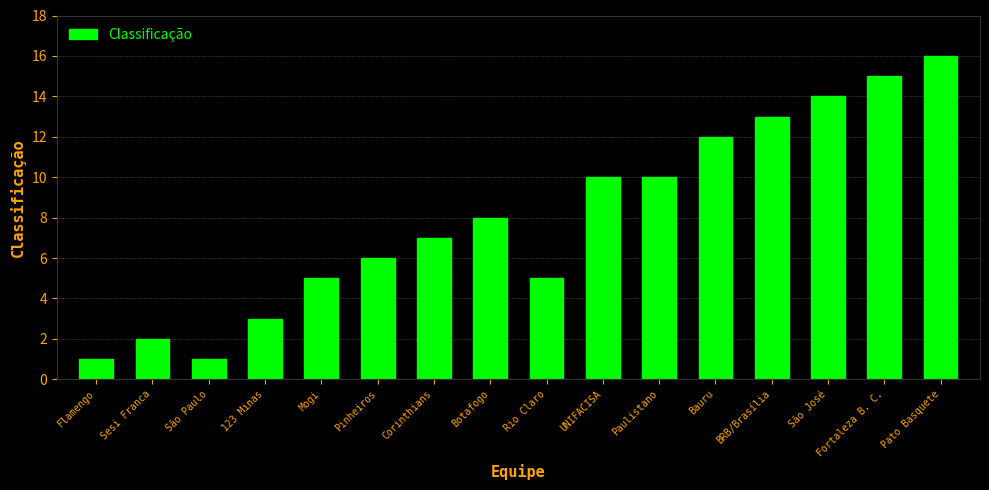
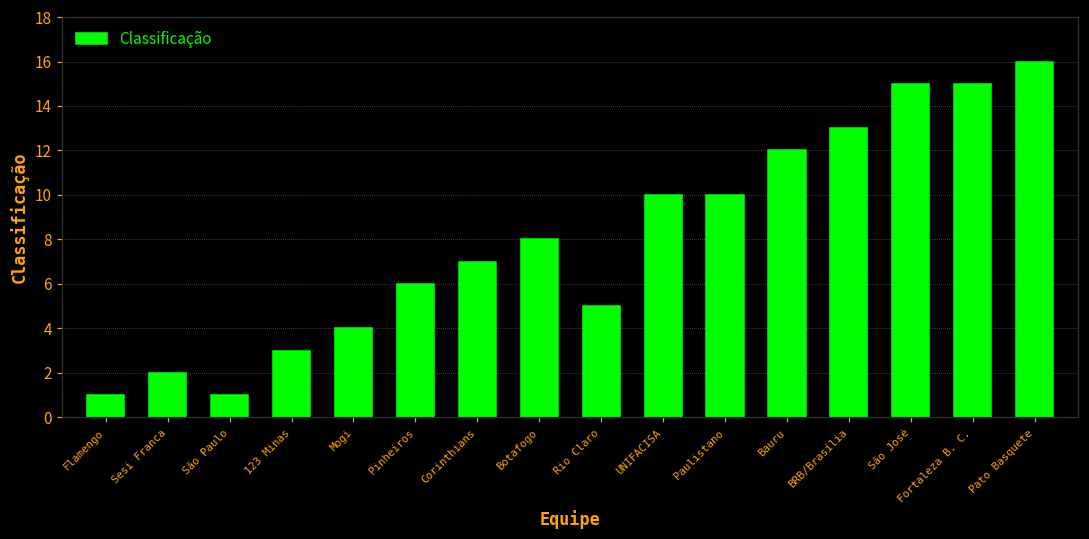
  {
    "Flamengo": 1,
    "Sesi Franca": 2,
    "São Paulo": 1,
    "123 Minas": 3,
-   "Mogi": 5,
+   "Mogi": 4,
    "Pinheiros": 6,
    "Corinthians": 7,
    "Botafogo": 8,
    "Rio Claro": 5,
    "UNIFACISA": 10,
    "Paulistano": 10,
    "Bauru": 12,
    "BRB/Brasília": 13,
-   "São José": 14,
+   "São José": 15,
    "Fortaleza B. C.": 15,
    "Pato Basquete": 16
  }
